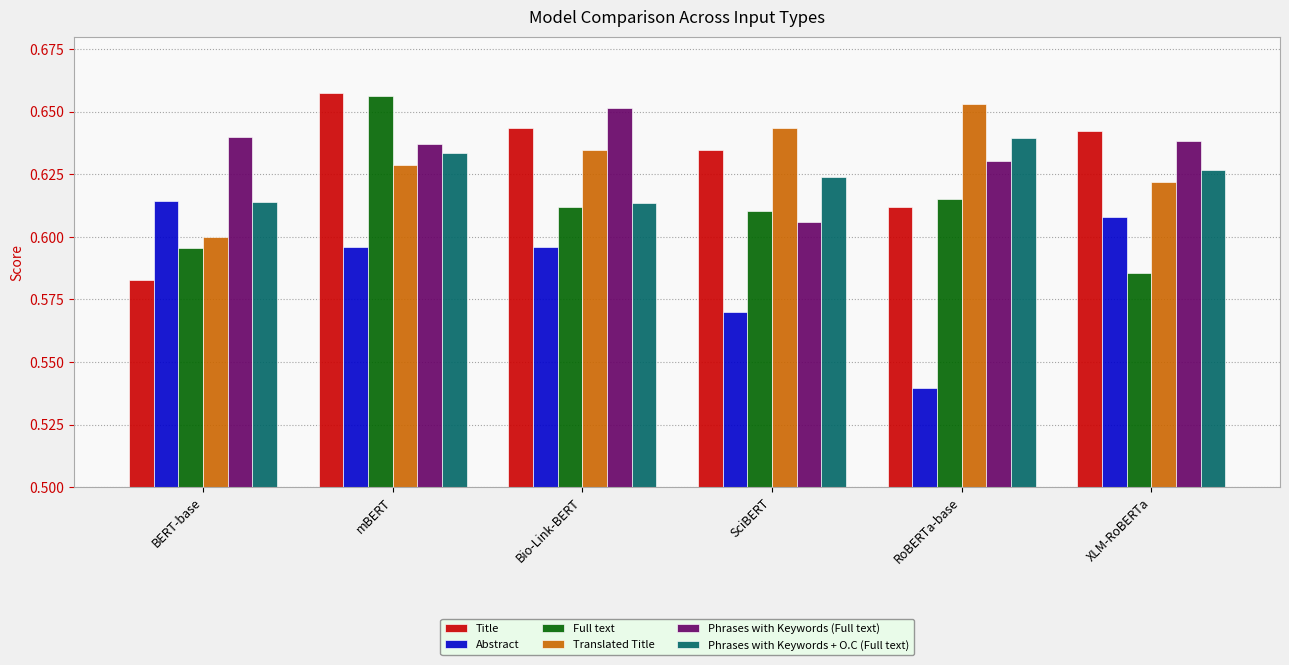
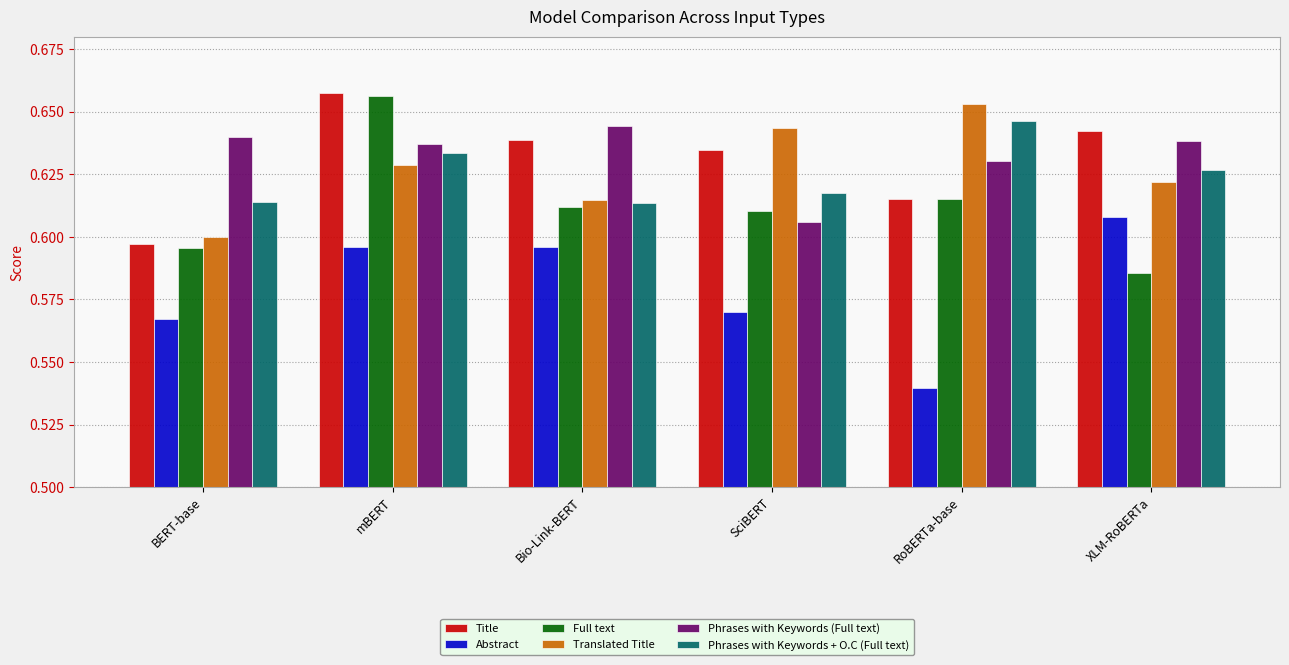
  {
    "Title": {
-     "BERT-base": 0.583,
+     "BERT-base": 0.597,
      "mBERT": 0.658,
-     "Bio-Link-BERT": 0.644,
+     "Bio-Link-BERT": 0.639,
      "SciBERT": 0.635,
-     "RoBERTa-base": 0.612,
+     "RoBERTa-base": 0.615,
      "XLM-RoBERTa": 0.642
    },
    "Abstract": {
-     "BERT-base": 0.614,
+     "BERT-base": 0.567,
      "mBERT": 0.596,
      "Bio-Link-BERT": 0.596,
      "SciBERT": 0.570,
      "RoBERTa-base": 0.540,
      "XLM-RoBERTa": 0.608
    },
    "Full text": {
      "BERT-base": 0.595,
      "mBERT": 0.656,
      "Bio-Link-BERT": 0.612,
      "SciBERT": 0.610,
      "RoBERTa-base": 0.615,
      "XLM-RoBERTa": 0.586
    },
    "Translated Title": {
      "BERT-base": 0.600,
      "mBERT": 0.629,
-     "Bio-Link-BERT": 0.635,
+     "Bio-Link-BERT": 0.615,
      "SciBERT": 0.644,
      "RoBERTa-base": 0.653,
      "XLM-RoBERTa": 0.622
    },
    "Phrases with Keywords (Full text)": {
      "BERT-base": 0.640,
      "mBERT": 0.637,
-     "Bio-Link-BERT": 0.651,
+     "Bio-Link-BERT": 0.644,
      "SciBERT": 0.606,
      "RoBERTa-base": 0.630,
      "XLM-RoBERTa": 0.638
    },
    "Phrases with Keywords + O.C (Full text)": {
      "BERT-base": 0.614,
      "mBERT": 0.634,
      "Bio-Link-BERT": 0.613,
-     "SciBERT": 0.624,
-     "RoBERTa-base": 0.640,
+     "SciBERT": 0.617,
+     "RoBERTa-base": 0.646,
      "XLM-RoBERTa": 0.627
    }
  }
